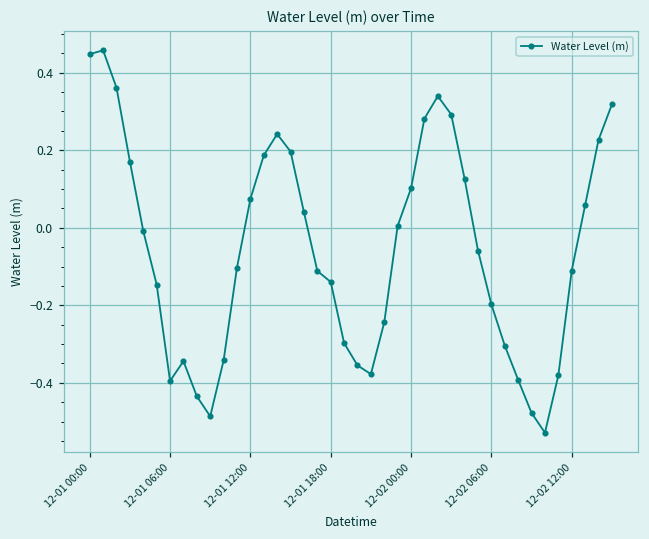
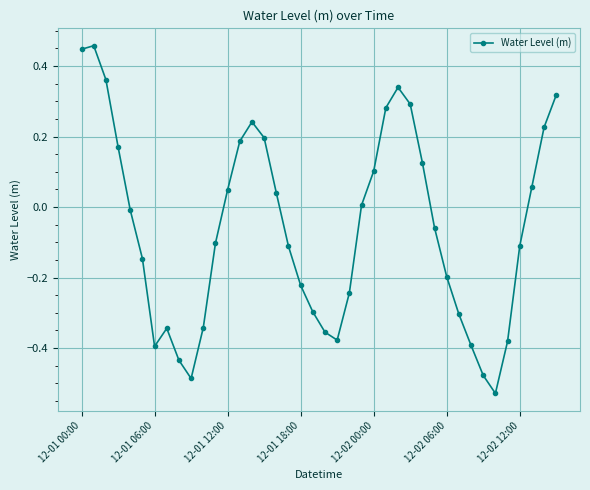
  {
    "12-01 00:00": 0.45,
    "12-01 06:00": -0.40,
-   "12-01 12:00": 0.07,
-   "12-01 18:00": -0.14,
+   "12-01 12:00": 0.05,
+   "12-01 18:00": -0.22,
    "12-02 00:00": 0.10,
    "12-02 06:00": -0.20,
    "12-02 12:00": -0.11
  }
